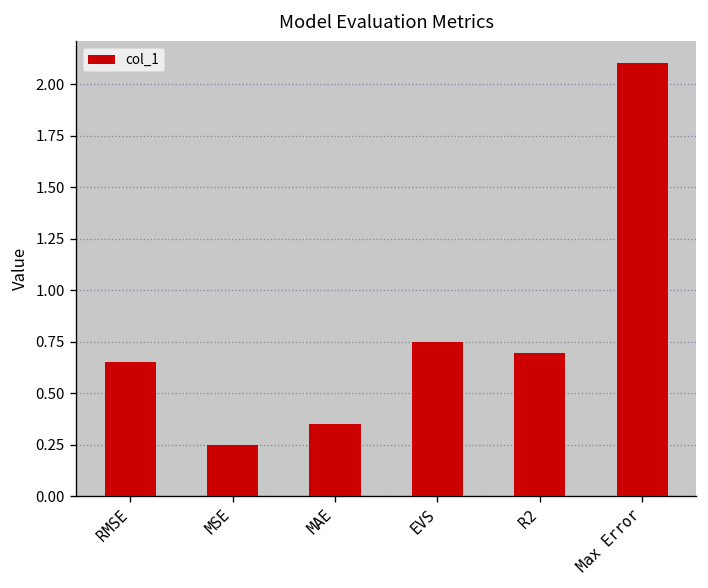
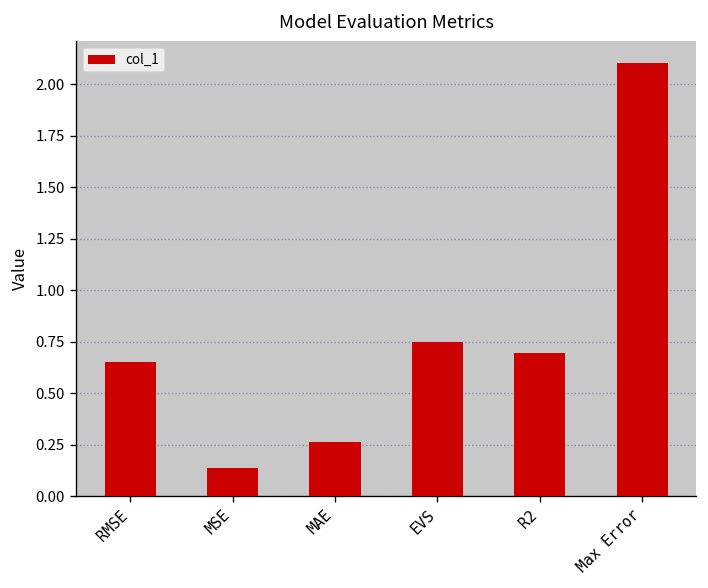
  {
    "RMSE": 0.65,
-   "MSE": 0.25,
-   "MAE": 0.35,
+   "MSE": 0.14,
+   "MAE": 0.26,
    "EVS": 0.75,
    "R2": 0.69,
    "Max Error": 2.11
  }
